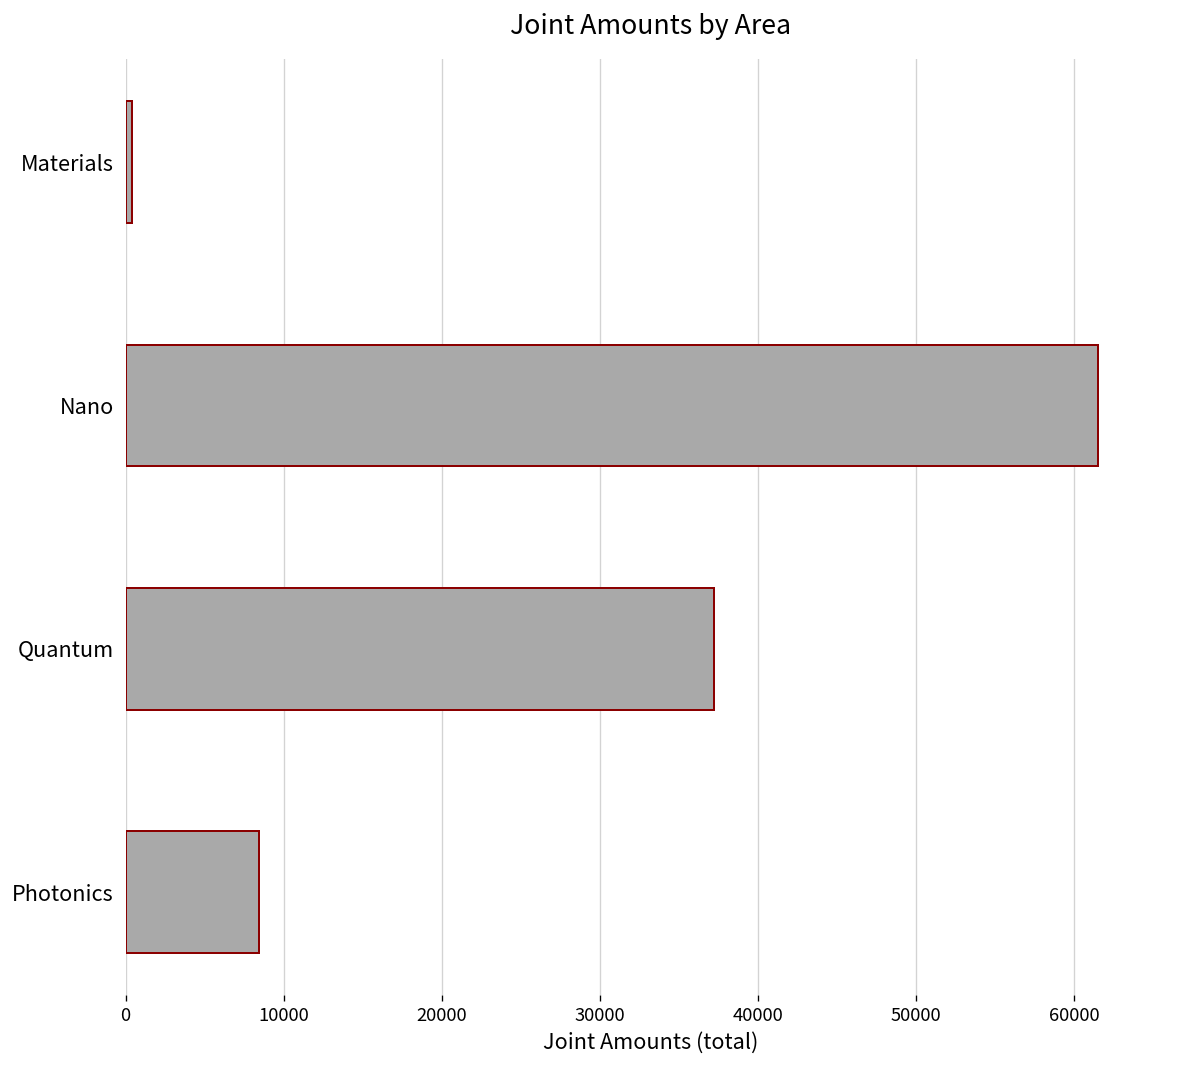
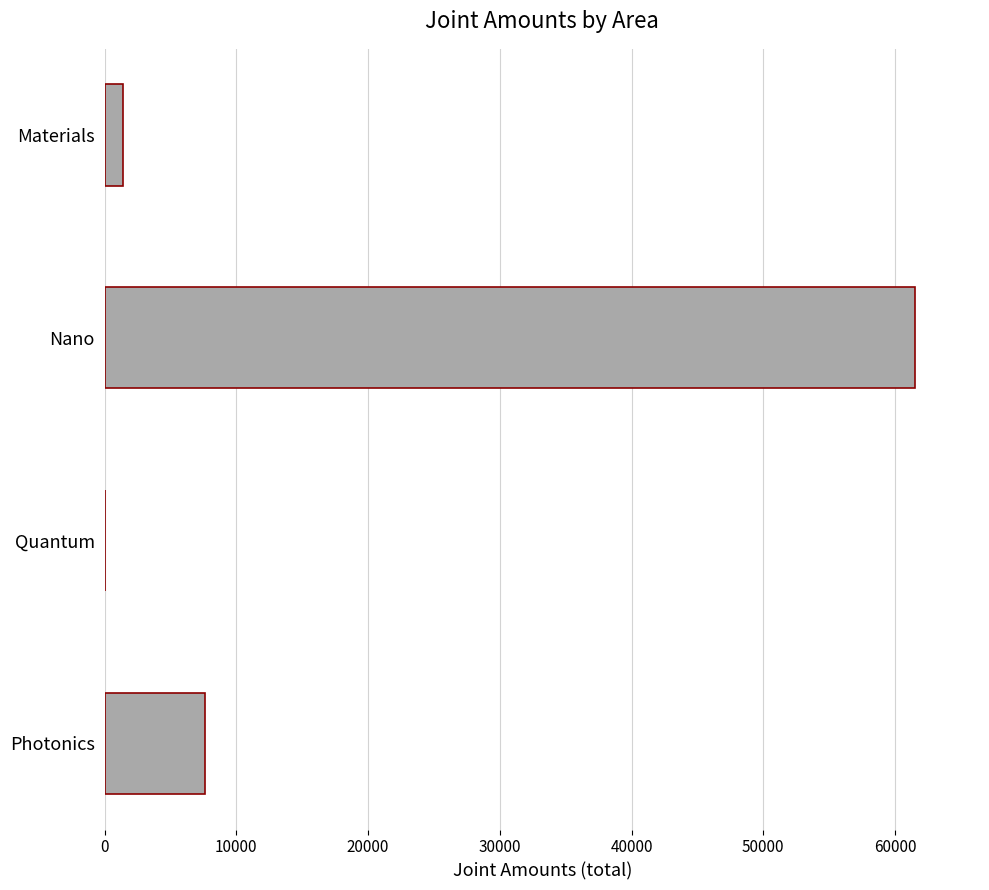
  {
-   "Materials": 400,
+   "Materials": 1400,
    "Nano": 61500,
-   "Quantum": 37200,
-   "Photonics": 8400
+   "Quantum": 0,
+   "Photonics": 7600
  }
